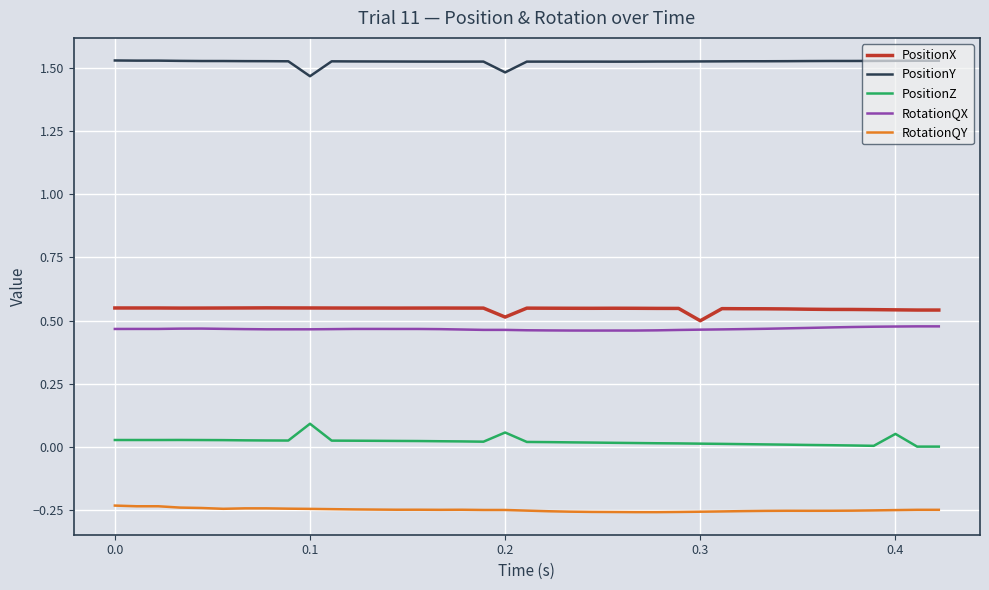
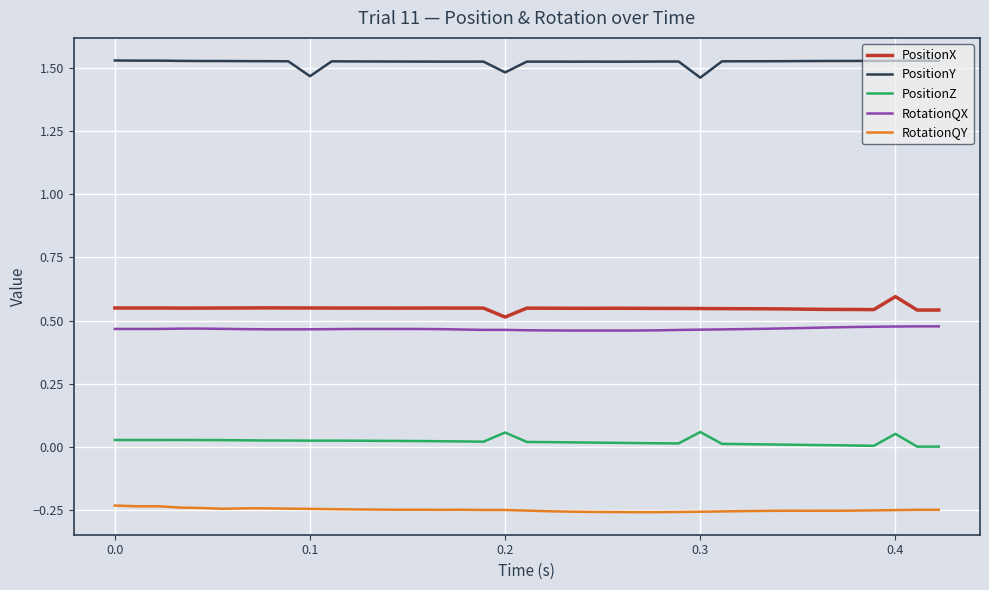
  {
    "PositionX": {
      "0.0": 0.55,
      "0.1": 0.55,
      "0.2": 0.51,
-     "0.3": 0.50,
-     "0.4": 0.54
+     "0.3": 0.55,
+     "0.4": 0.59
    },
    "PositionY": {
      "0.0": 1.53,
      "0.1": 1.47,
      "0.2": 1.48,
-     "0.3": 1.53
+     "0.3": 1.46
    },
    "PositionZ": {
      "0.0": 0.03,
-     "0.1": 0.09,
+     "0.1": 0.02,
      "0.2": 0.06,
-     "0.3": 0.01,
+     "0.3": 0.06,
      "0.4": 0.05
    },
    "RotationQX": {
      "0.0": 0.47,
      "0.1": 0.47,
      "0.2": 0.46,
      "0.3": 0.46,
      "0.4": 0.48
    },
    "RotationQY": {
      "0.0": -0.23,
      "0.1": -0.25,
      "0.2": -0.25,
      "0.3": -0.26,
      "0.4": -0.25
    }
  }
